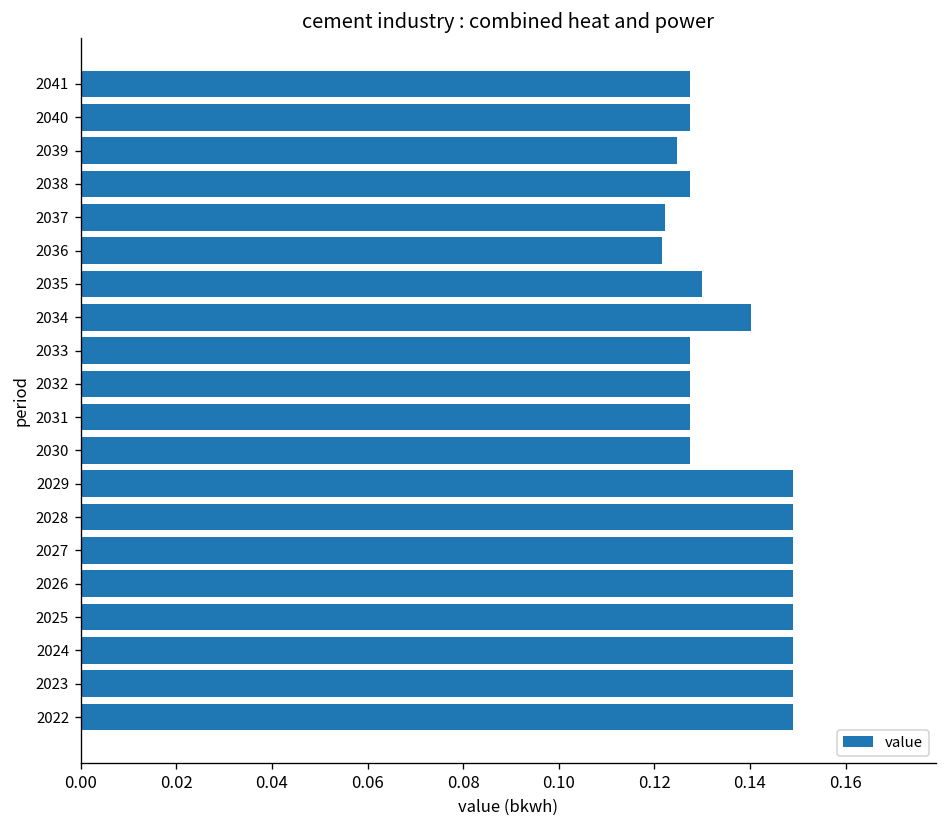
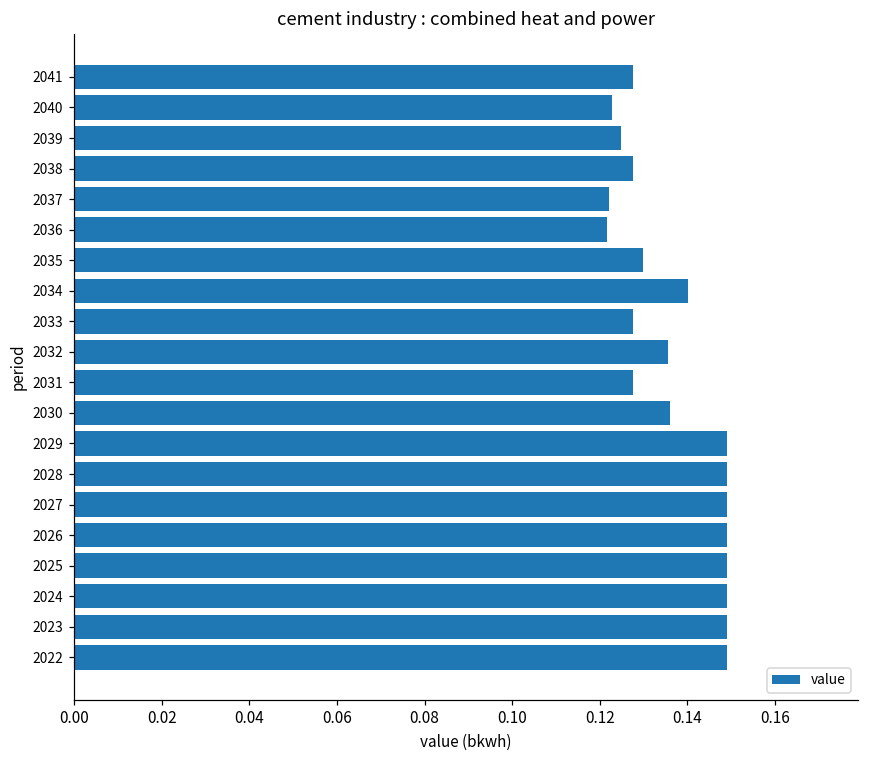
  {
    "2041": 0.128,
-   "2040": 0.128,
+   "2040": 0.123,
    "2039": 0.125,
    "2038": 0.128,
    "2037": 0.122,
    "2036": 0.122,
    "2035": 0.130,
    "2034": 0.140,
    "2033": 0.128,
-   "2032": 0.128,
+   "2032": 0.136,
    "2031": 0.128,
-   "2030": 0.128,
+   "2030": 0.136,
    "2029": 0.149,
    "2028": 0.149,
    "2027": 0.149,
    "2026": 0.149,
    "2025": 0.149,
    "2024": 0.149,
    "2023": 0.149,
    "2022": 0.149
  }
